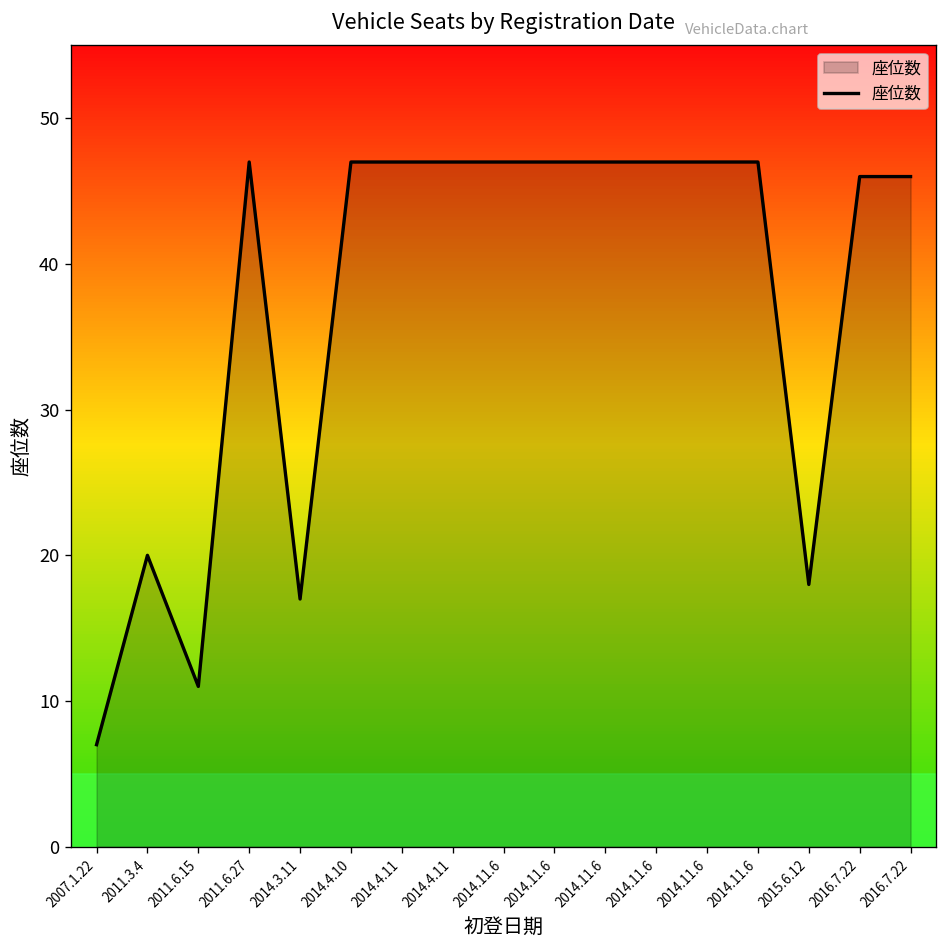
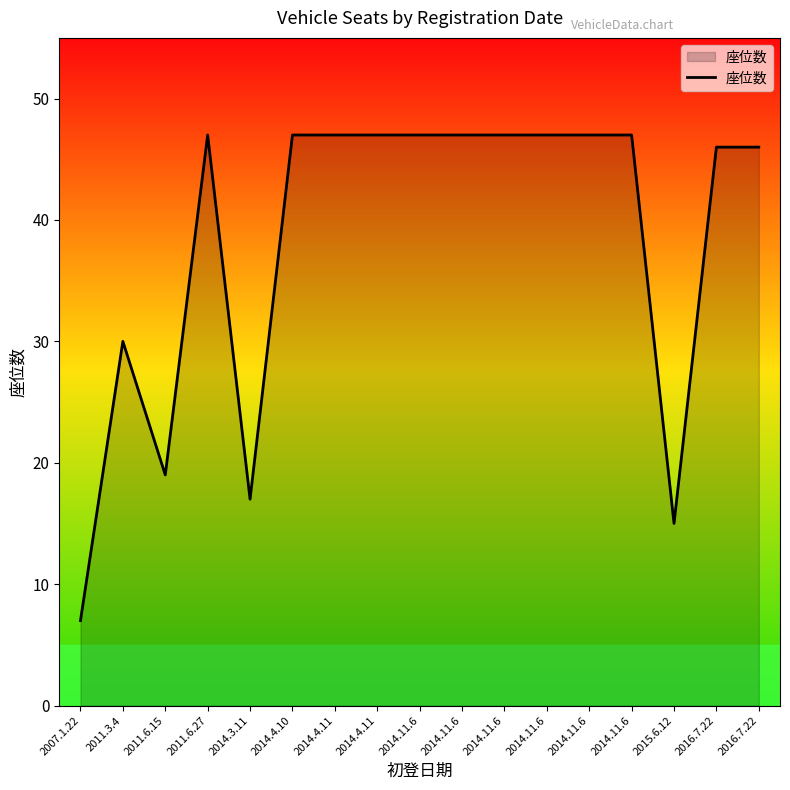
  {
    "2007.1.22": 7,
-   "2011.3.4": 20,
-   "2011.6.15": 11,
+   "2011.3.4": 30,
+   "2011.6.15": 19,
    "2011.6.27": 47,
    "2014.3.11": 17,
    "2014.4.10": 47,
-   "2015.6.12": 18
+   "2015.6.12": 15
  }
